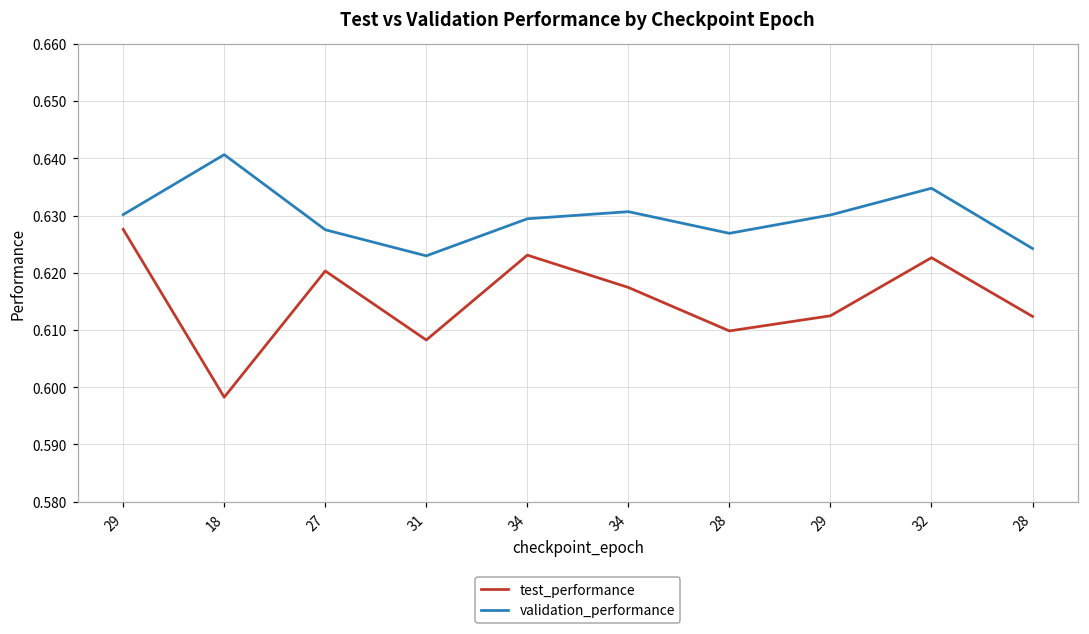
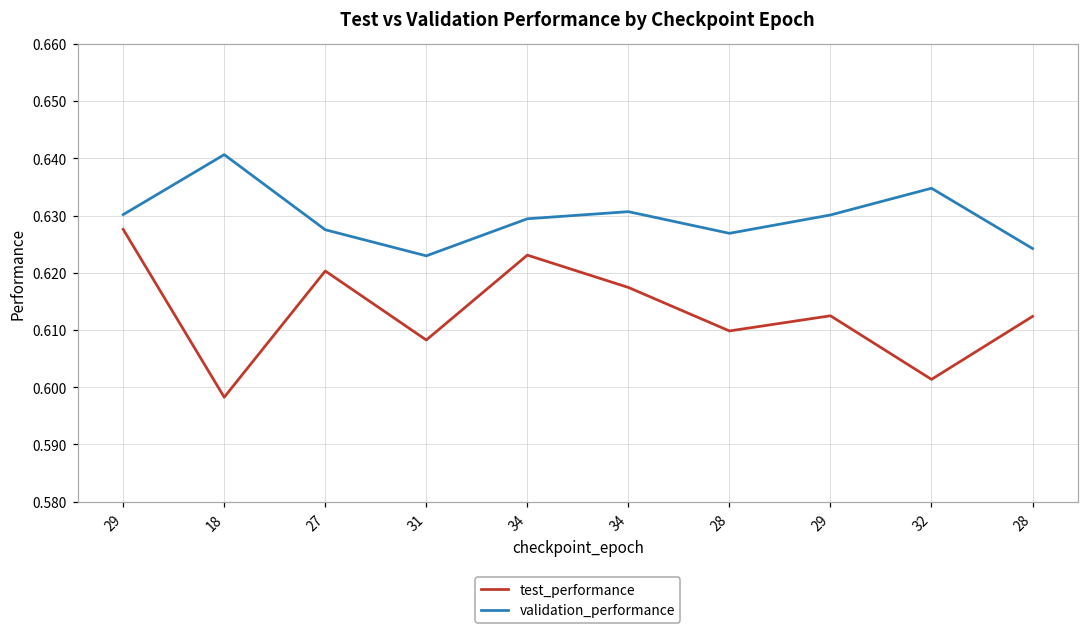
  {
    "test_performance": {
      "18": 0.598,
      "27": 0.620,
      "31": 0.608,
-     "32": 0.623
+     "32": 0.601
    },
    "validation_performance": {
      "18": 0.641,
      "27": 0.628,
      "31": 0.623,
      "32": 0.635
    }
  }
